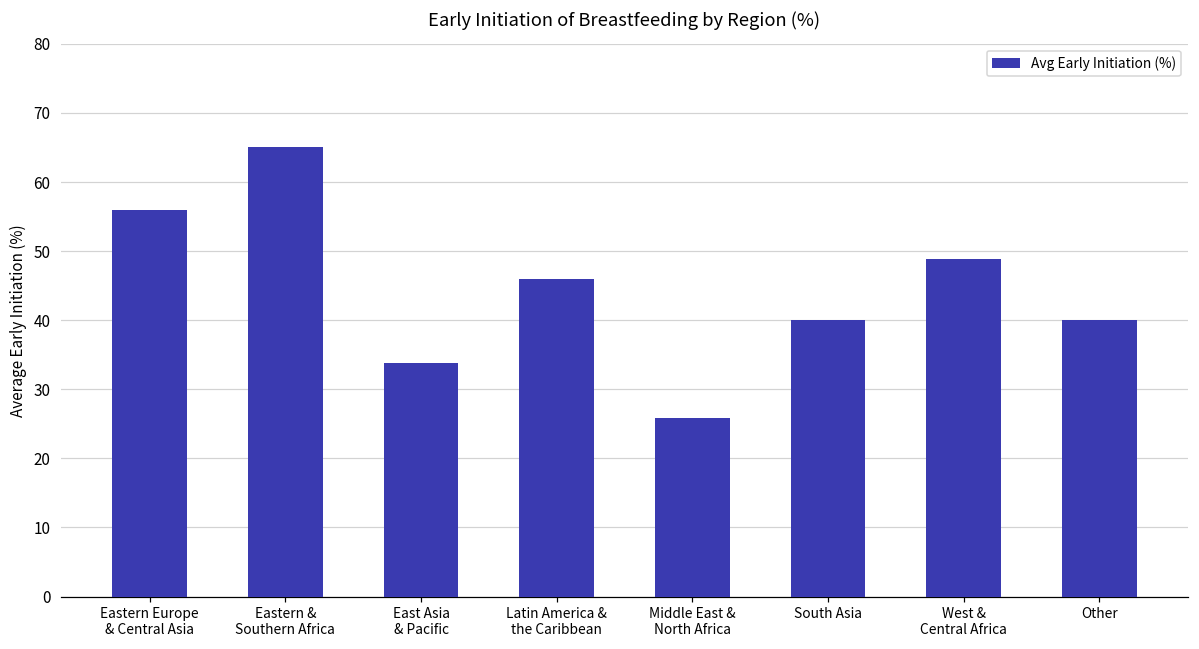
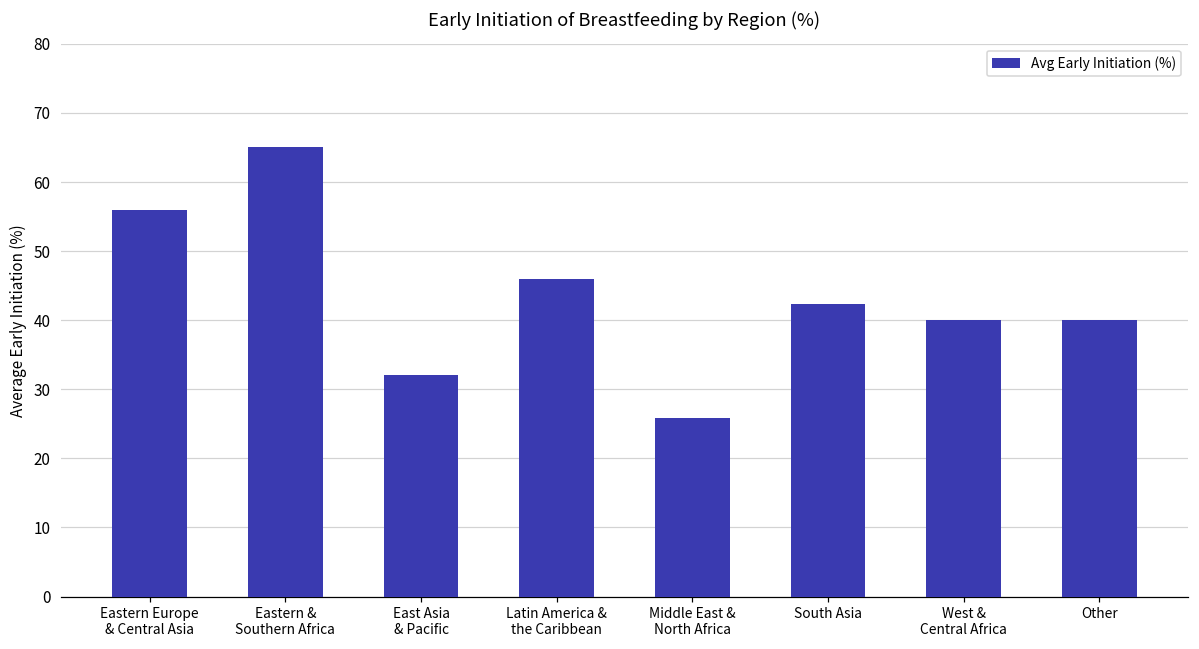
  {
    "Eastern Europe & Central Asia": 56,
    "Eastern & Southern Africa": 65,
-   "East Asia & Pacific": 34,
+   "East Asia & Pacific": 32,
    "Latin America & the Caribbean": 46,
    "Middle East & North Africa": 26,
-   "South Asia": 40,
-   "West & Central Africa": 49,
+   "South Asia": 42,
+   "West & Central Africa": 40,
    "Other": 40
  }
